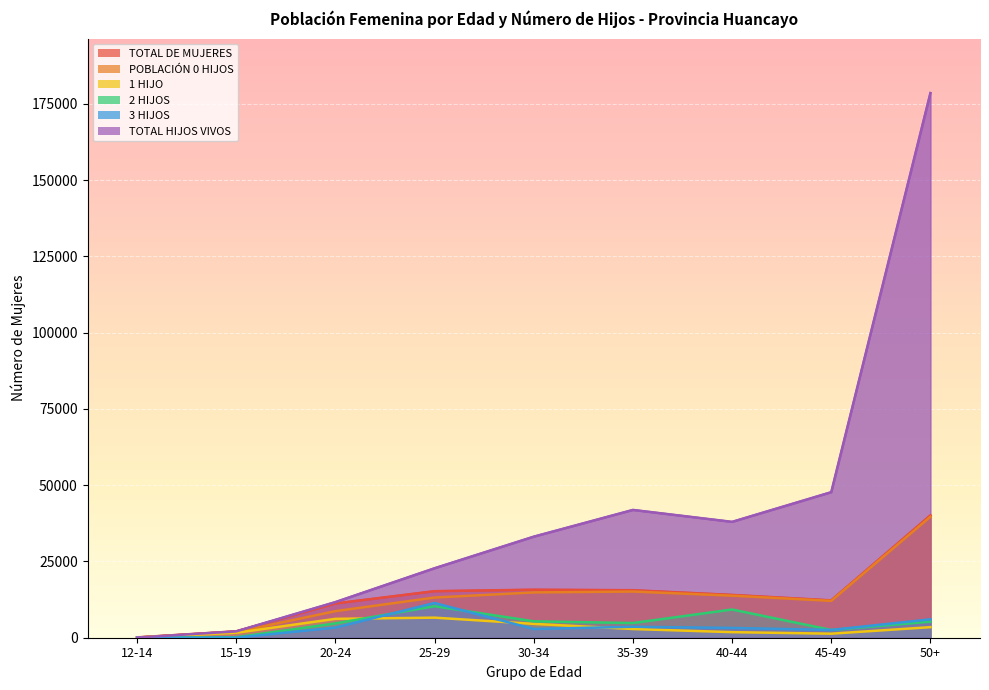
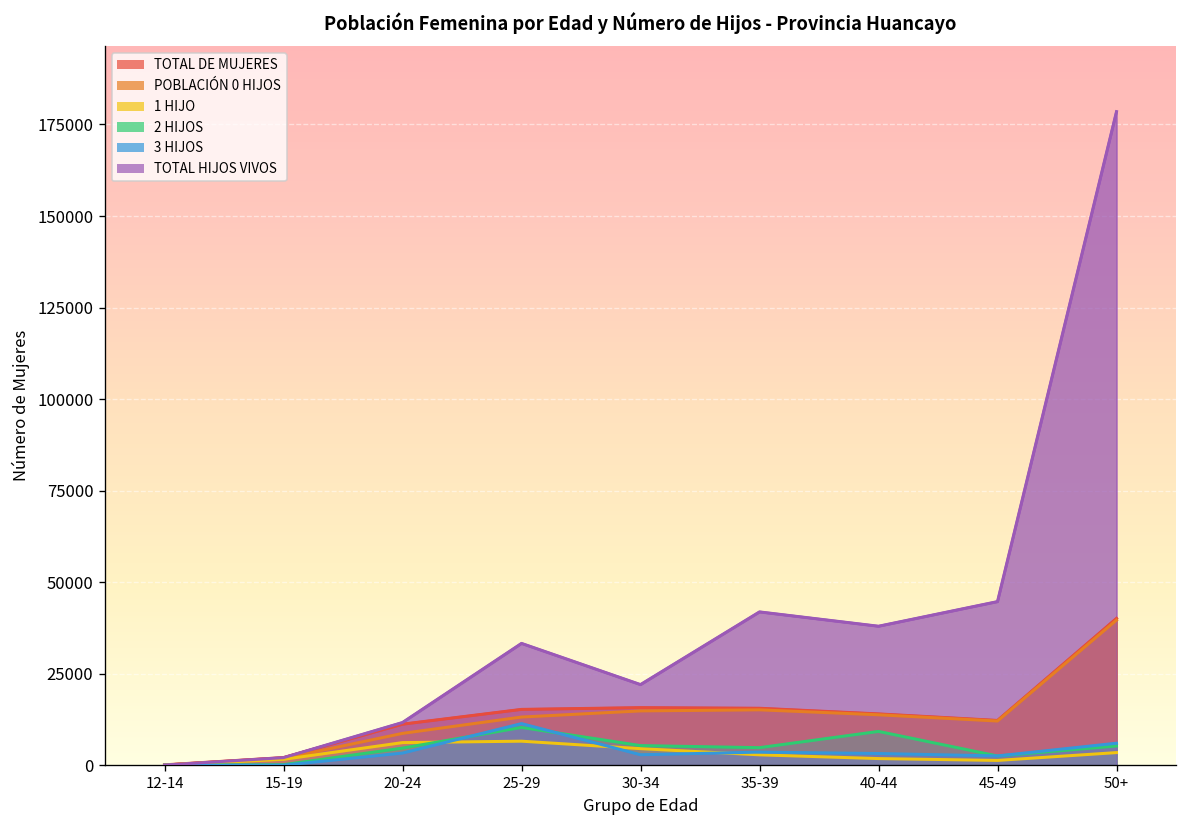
  {
    "2 HIJOS": {
      "20-24": 5000,
      "25-29": 10000,
      "30-34": 5000,
      "35-39": 5000,
      "40-44": 9000
    },
    "3 HIJOS": {
      "20-24": 3000,
      "25-29": 11000,
      "30-34": 3000,
      "40-44": 3000
    },
    "TOTAL HIJOS VIVOS": {
-     "25-29": 23000,
-     "30-34": 33000,
+     "25-29": 33000,
+     "30-34": 22000,
      "35-39": 42000,
      "40-44": 38000,
-     "45-49": 48000,
+     "45-49": 45000,
      "50+": 178000
    }
  }
